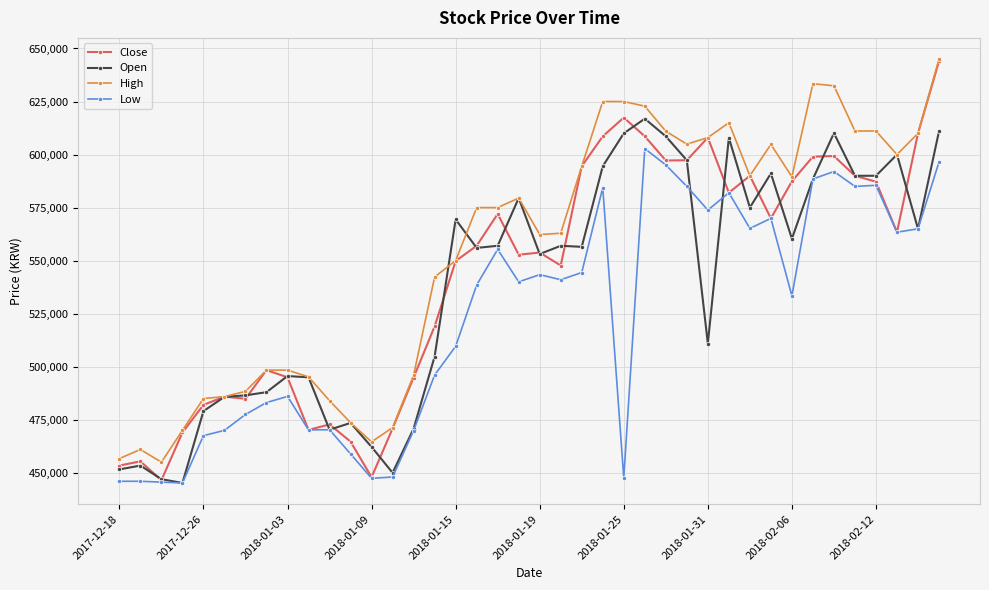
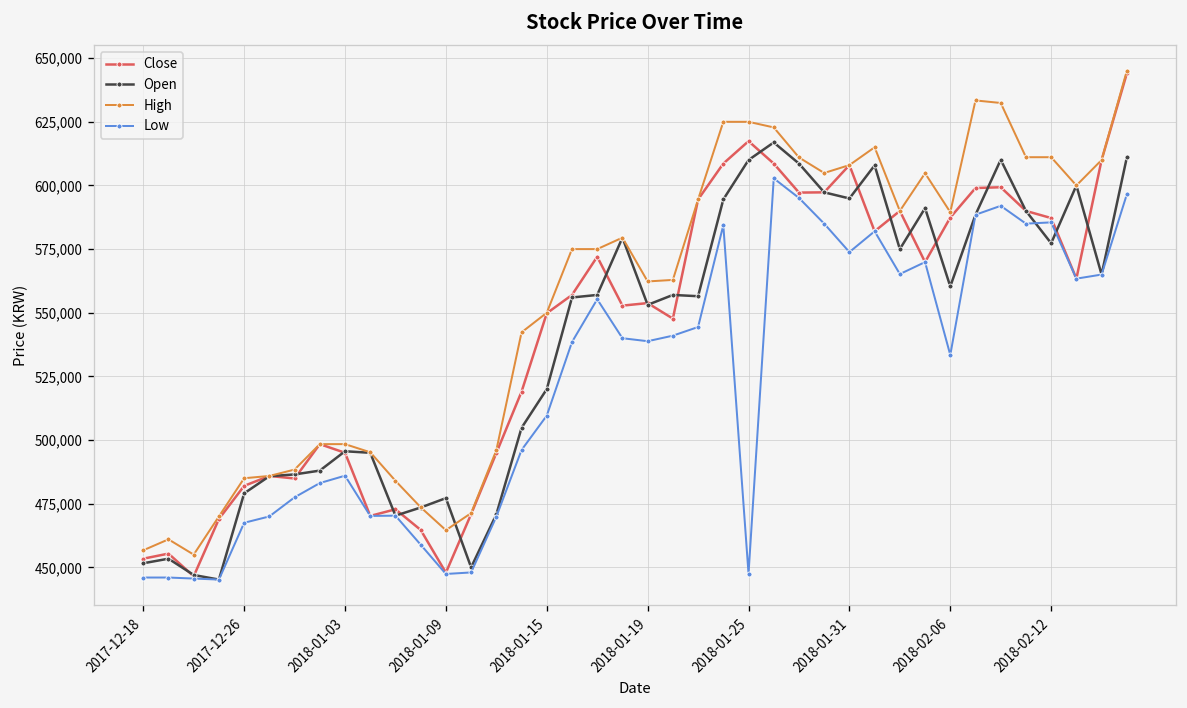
  {
    "Open": {
      "2017-12-18": "452,000",
      "2017-12-26": "479,000",
-     "2018-01-09": "462,000",
-     "2018-01-15": "569,000",
+     "2018-01-09": "477,000",
+     "2018-01-15": "520,000",
      "2018-01-25": "610,000",
-     "2018-01-31": "511,000",
+     "2018-01-31": "595,000",
      "2018-02-06": "560,000",
-     "2018-02-12": "590,000"
+     "2018-02-12": "577,000"
    },
    "Low": {
      "2017-12-18": "446,000",
      "2017-12-26": "468,000",
      "2018-01-03": "486,000",
      "2018-01-15": "510,000",
-     "2018-01-19": "543,000",
+     "2018-01-19": "539,000",
      "2018-01-25": "448,000",
      "2018-01-31": "574,000",
      "2018-02-06": "533,000",
      "2018-02-12": "586,000"
    }
  }
